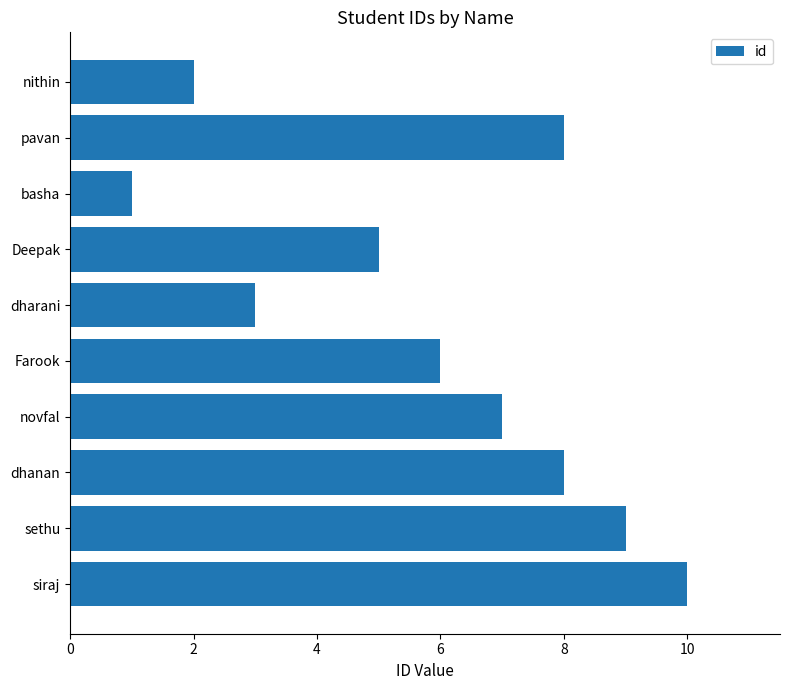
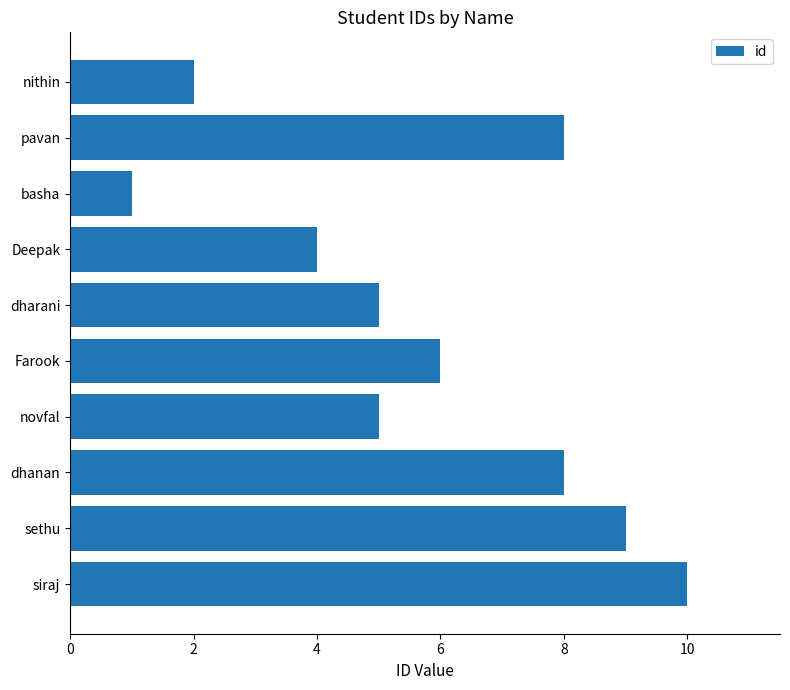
  {
    "nithin": 2,
    "pavan": 8,
    "basha": 1,
-   "Deepak": 5,
-   "dharani": 3,
+   "Deepak": 4,
+   "dharani": 5,
    "Farook": 6,
-   "novfal": 7,
+   "novfal": 5,
    "dhanan": 8,
    "sethu": 9,
    "siraj": 10
  }
